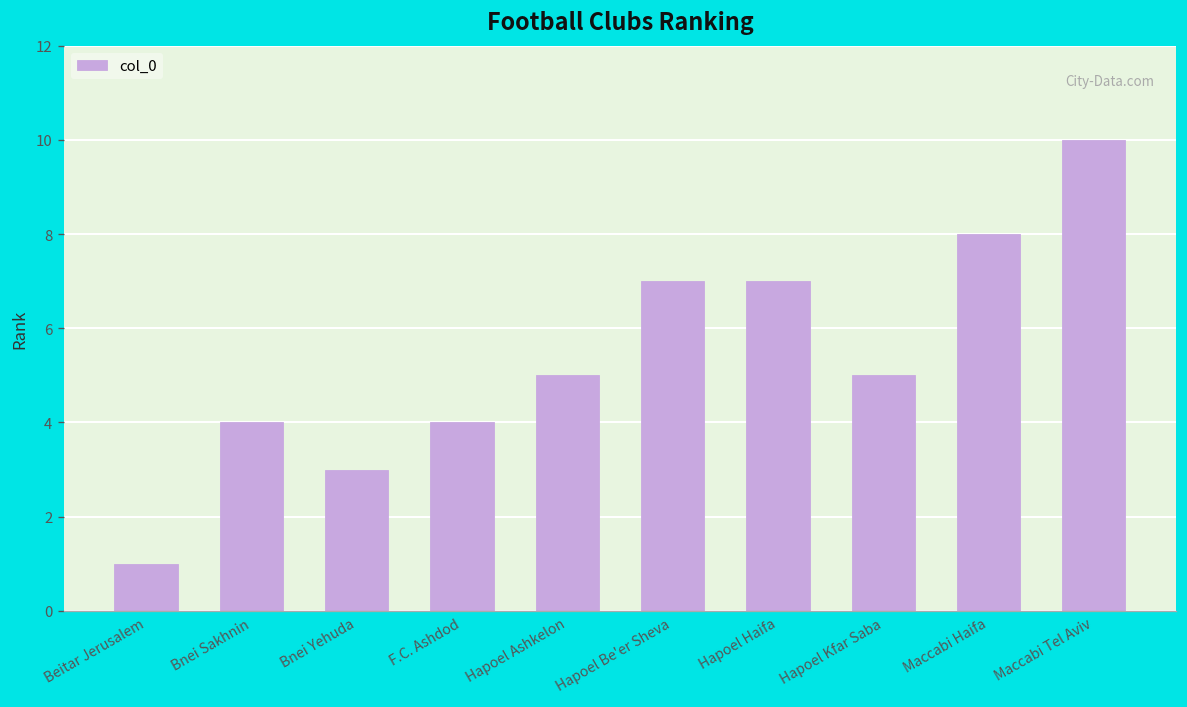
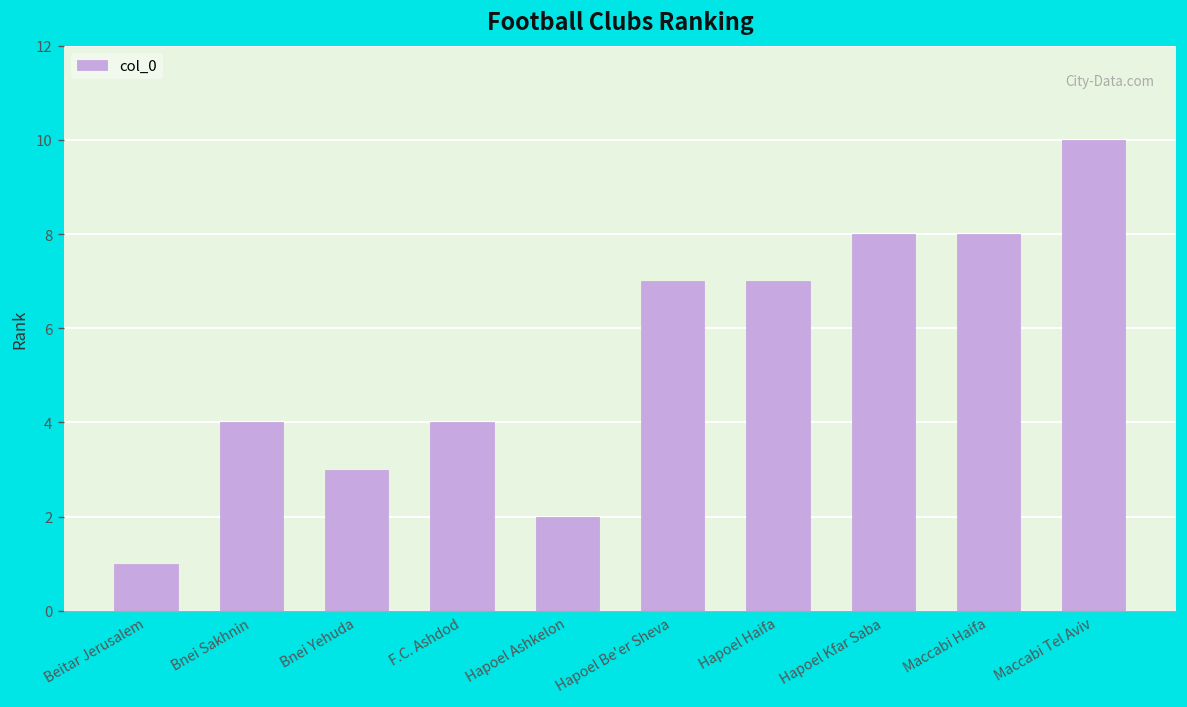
  {
    "Beitar Jerusalem": 1,
    "Bnei Sakhnin": 4,
    "Bnei Yehuda": 3,
    "F.C. Ashdod": 4,
-   "Hapoel Ashkelon": 5,
+   "Hapoel Ashkelon": 2,
    "Hapoel Be'er Sheva": 7,
    "Hapoel Haifa": 7,
-   "Hapoel Kfar Saba": 5,
+   "Hapoel Kfar Saba": 8,
    "Maccabi Haifa": 8,
    "Maccabi Tel Aviv": 10
  }
